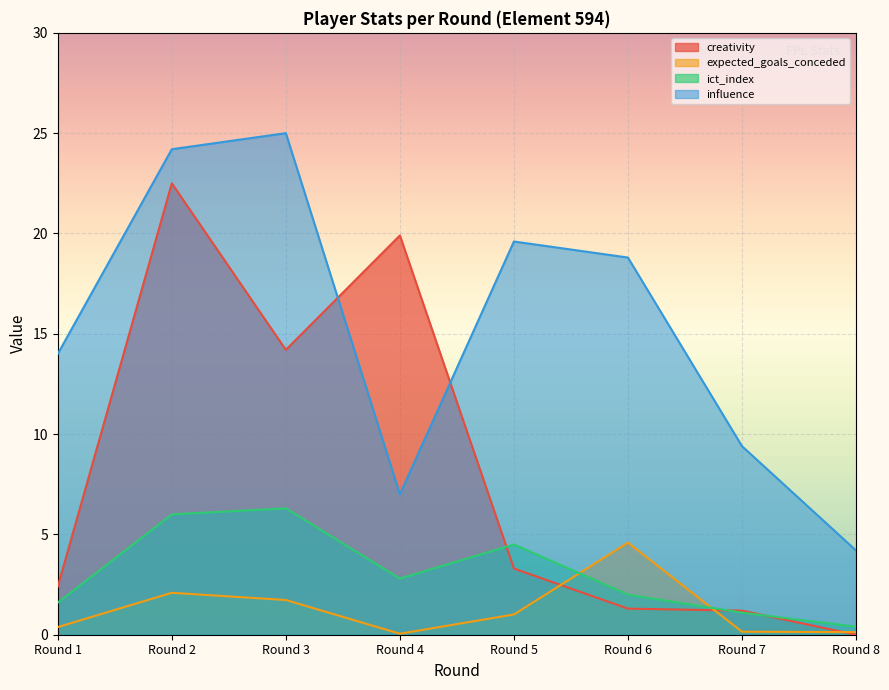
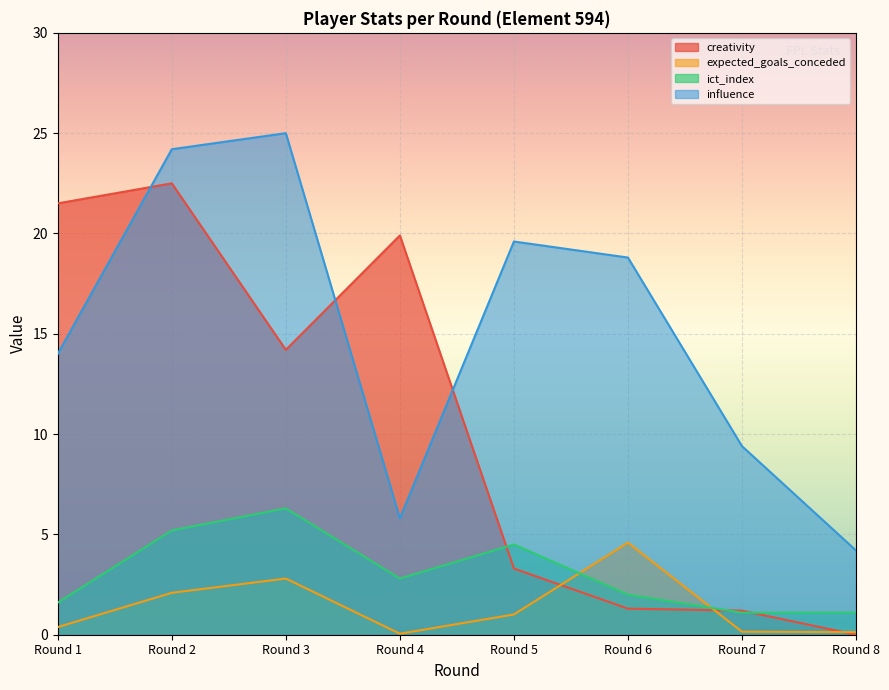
  {
    "creativity": {
-     "Round 1": 2.4,
+     "Round 1": 21.5,
      "Round 2": 22.5,
      "Round 3": 14.2,
      "Round 4": 19.9,
      "Round 5": 3.3,
      "Round 6": 1.3,
      "Round 8": 0.0
    },
    "expected_goals_conceded": {
      "Round 1": 0.4,
      "Round 2": 2.1,
-     "Round 3": 1.7,
+     "Round 3": 2.8,
      "Round 4": 0.1,
      "Round 5": 1.0,
      "Round 6": 4.6,
      "Round 7": 0.2,
      "Round 8": 0.1
    },
    "ict_index": {
      "Round 1": 1.6,
-     "Round 2": 6.0,
+     "Round 2": 5.2,
      "Round 3": 6.3,
      "Round 4": 2.8,
      "Round 5": 4.5,
      "Round 6": 2.0,
-     "Round 8": 0.4
+     "Round 8": 1.1
    },
    "influence": {
      "Round 1": 14.0,
      "Round 2": 24.2,
      "Round 3": 25.0,
-     "Round 4": 7.0,
+     "Round 4": 5.8,
      "Round 5": 19.6,
      "Round 6": 18.8,
      "Round 7": 9.4,
      "Round 8": 4.2
    }
  }
